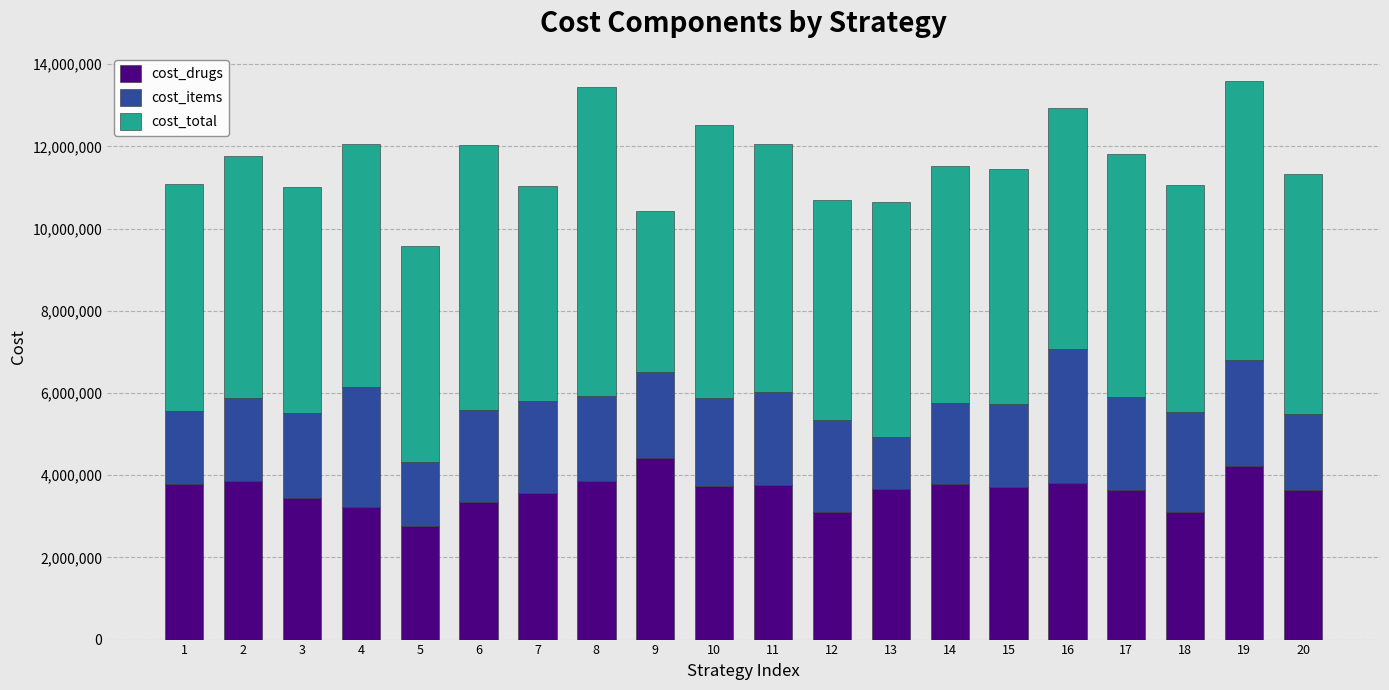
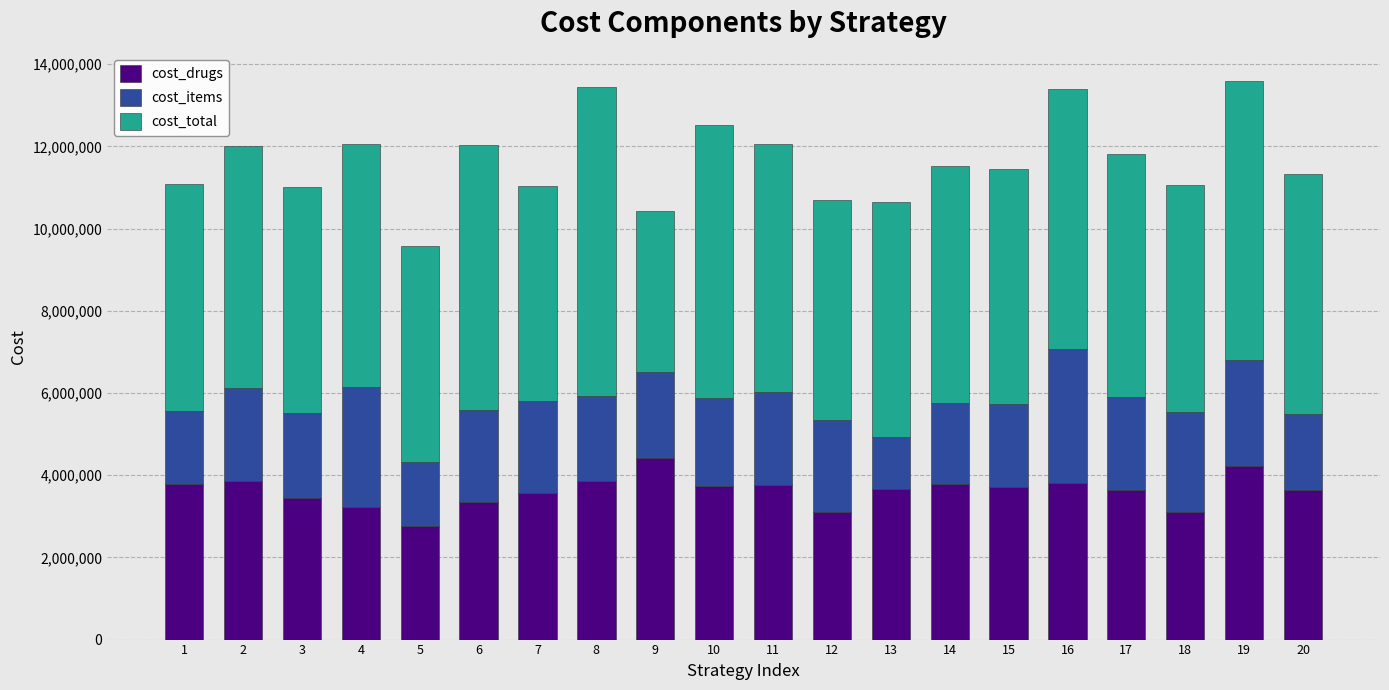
  {
    "cost_drugs": {
      "1": "3,800,000",
      "2": "3,900,000",
      "3": "3,500,000",
      "4": "3,200,000",
      "5": "2,800,000",
      "6": "3,300,000",
      "7": "3,600,000",
      "8": "3,800,000",
      "9": "4,400,000",
      "10": "3,700,000",
      "11": "3,800,000",
      "12": "3,100,000",
      "13": "3,700,000",
      "14": "3,800,000",
      "15": "3,700,000",
      "16": "3,800,000",
      "17": "3,600,000",
      "18": "3,100,000",
      "19": "4,200,000",
      "20": "3,600,000"
    },
    "cost_items": {
      "1": "1,800,000",
-     "2": "2,000,000",
+     "2": "2,200,000",
      "3": "2,100,000",
      "4": "2,900,000",
      "5": "1,600,000",
      "6": "2,200,000",
      "7": "2,200,000",
      "8": "2,100,000",
      "9": "2,100,000",
      "10": "2,100,000",
      "11": "2,300,000",
      "12": "2,300,000",
      "13": "1,300,000",
      "14": "2,000,000",
      "15": "2,000,000",
      "16": "3,300,000",
      "17": "2,300,000",
      "18": "2,400,000",
      "19": "2,600,000",
      "20": "1,800,000"
    },
    "cost_total": {
      "1": "5,500,000",
      "2": "5,900,000",
      "3": "5,500,000",
      "4": "5,900,000",
      "5": "5,200,000",
      "6": "6,500,000",
      "7": "5,200,000",
      "8": "7,500,000",
      "9": "3,900,000",
      "10": "6,700,000",
      "11": "6,000,000",
      "12": "5,300,000",
      "13": "5,700,000",
      "14": "5,800,000",
      "15": "5,700,000",
-     "16": "5,900,000",
+     "16": "6,300,000",
      "17": "5,900,000",
      "18": "5,500,000",
      "19": "6,800,000",
      "20": "5,800,000"
    }
  }
